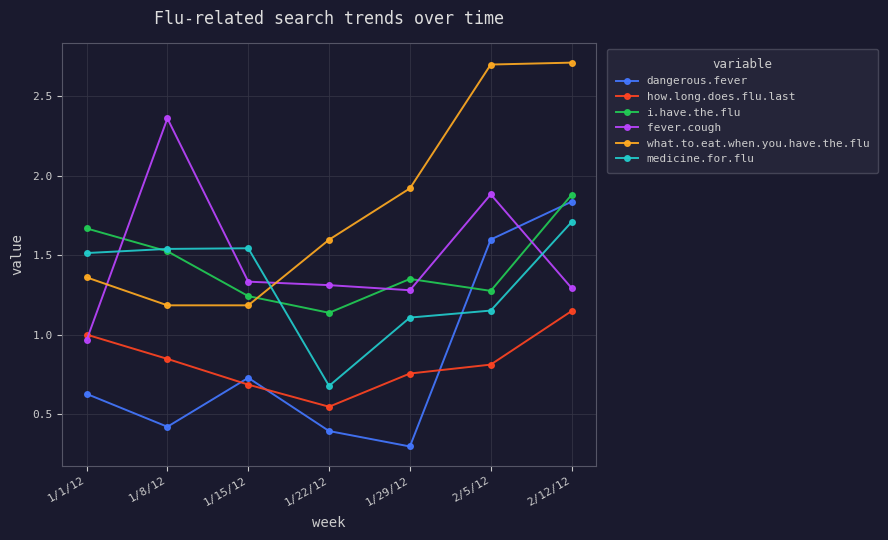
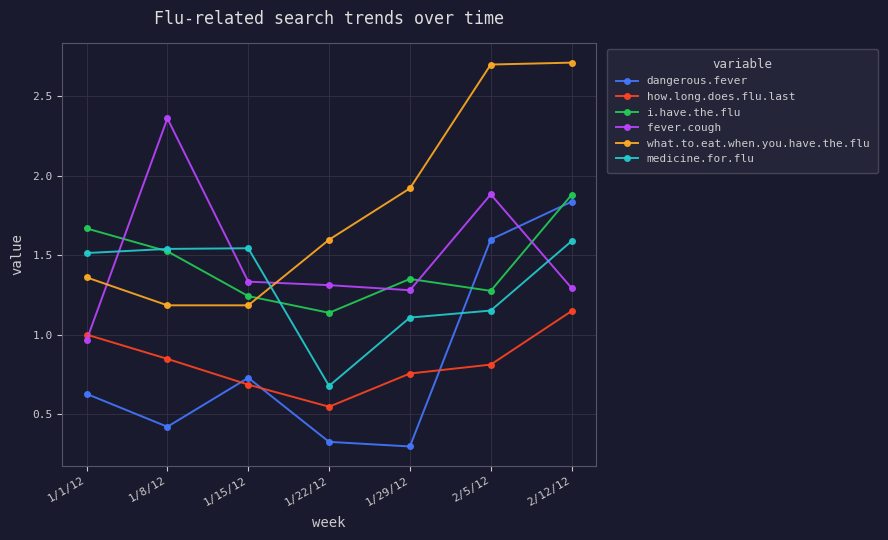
  {
    "dangerous.fever": {
      "1/1/12": 0.63,
      "1/8/12": 0.42,
      "1/15/12": 0.73,
-     "1/22/12": 0.39,
+     "1/22/12": 0.33,
      "1/29/12": 0.30,
      "2/5/12": 1.60,
      "2/12/12": 1.84
    },
    "how.long.does.flu.last": {
      "1/1/12": 1.00,
      "1/8/12": 0.85,
      "1/15/12": 0.69,
      "1/22/12": 0.55,
      "1/29/12": 0.76,
      "2/5/12": 0.81,
      "2/12/12": 1.15
    },
    "i.have.the.flu": {
      "1/1/12": 1.67,
      "1/15/12": 1.24,
      "1/22/12": 1.14,
      "1/29/12": 1.35,
      "2/5/12": 1.28,
      "2/12/12": 1.88
    },
    "fever.cough": {
      "1/1/12": 0.96,
      "1/8/12": 2.36,
      "1/15/12": 1.33,
      "1/22/12": 1.31,
      "1/29/12": 1.28,
      "2/5/12": 1.88,
      "2/12/12": 1.29
    },
    "what.to.eat.when.you.have.the.flu": {
      "1/1/12": 1.36,
      "1/8/12": 1.18,
      "1/15/12": 1.18,
      "1/22/12": 1.60,
      "1/29/12": 1.92,
      "2/5/12": 2.70,
      "2/12/12": 2.71
    },
    "medicine.for.flu": {
      "1/1/12": 1.51,
      "1/15/12": 1.54,
      "1/22/12": 0.68,
      "1/29/12": 1.11,
      "2/5/12": 1.15,
-     "2/12/12": 1.71
+     "2/12/12": 1.59
    }
  }
